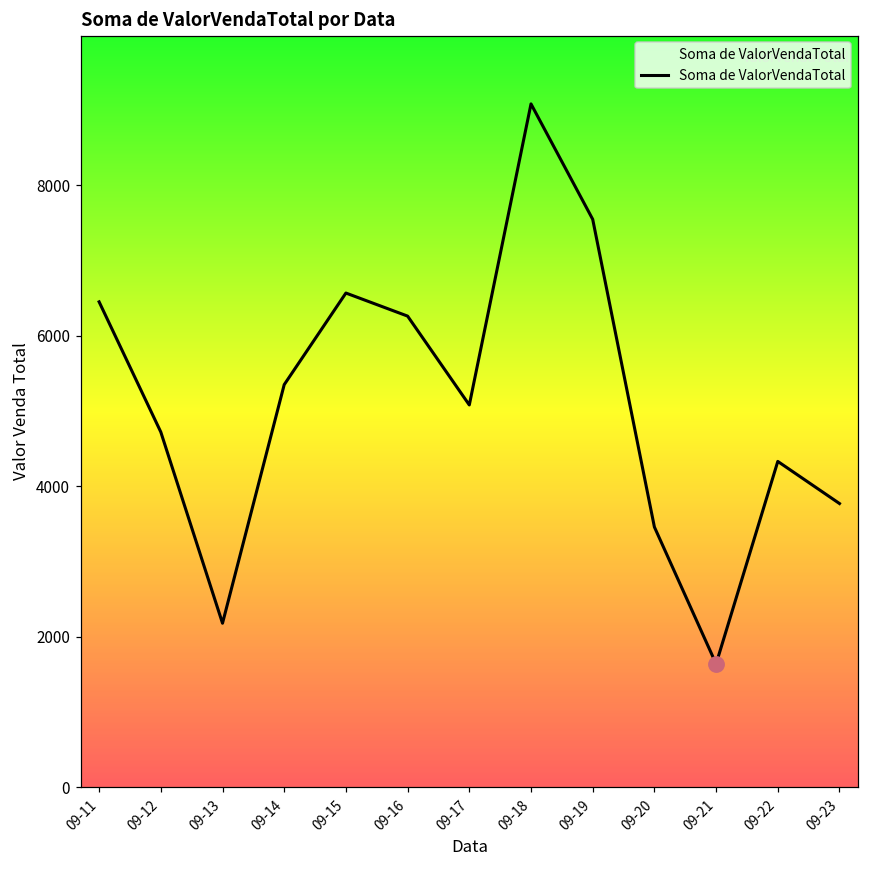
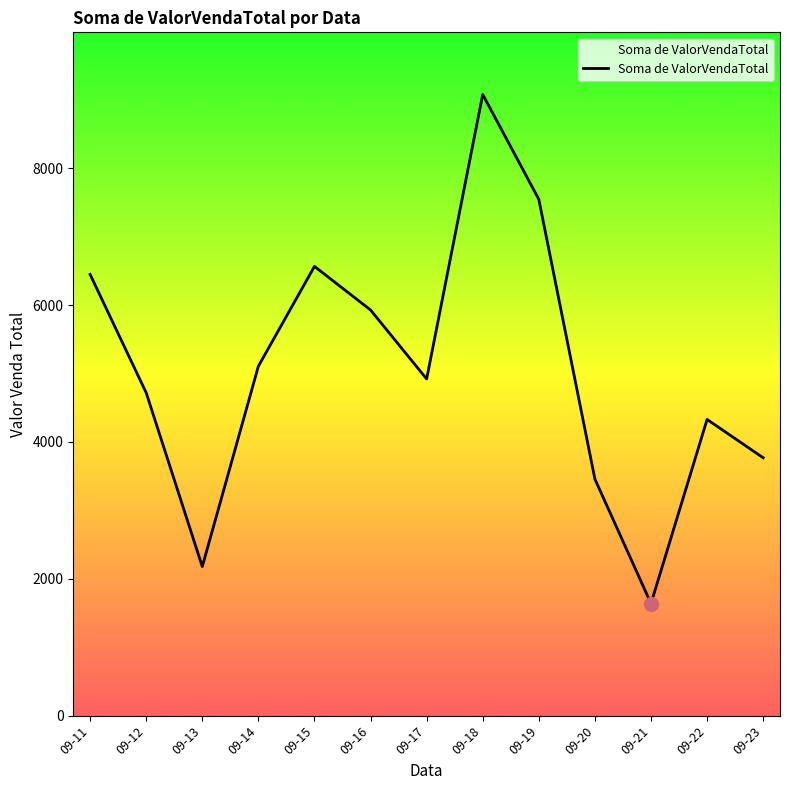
  {
    "Soma de ValorVendaTotal": {
      "09-11": 6400,
      "09-12": 4700,
      "09-13": 2200,
-     "09-14": 5300,
+     "09-14": 5100,
      "09-15": 6600,
-     "09-16": 6300,
-     "09-17": 5100,
+     "09-16": 5900,
+     "09-17": 4900,
      "09-18": 9100,
      "09-19": 7500,
      "09-20": 3500,
      "09-22": 4300,
      "09-23": 3800
    }
  }
